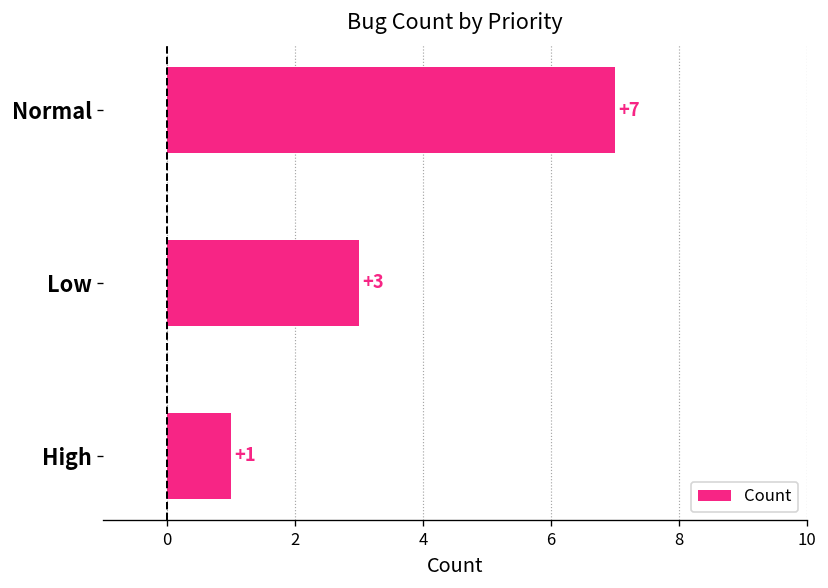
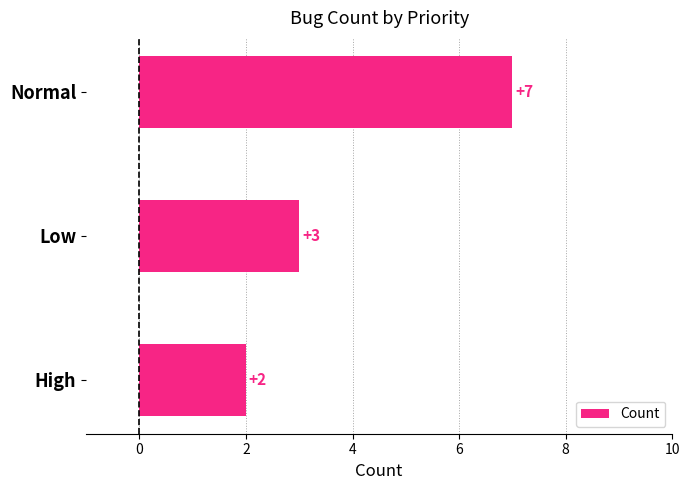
  {
    "Normal": "+7",
    "Low": "+3",
-   "High": "+1"
+   "High": "+2"
  }
